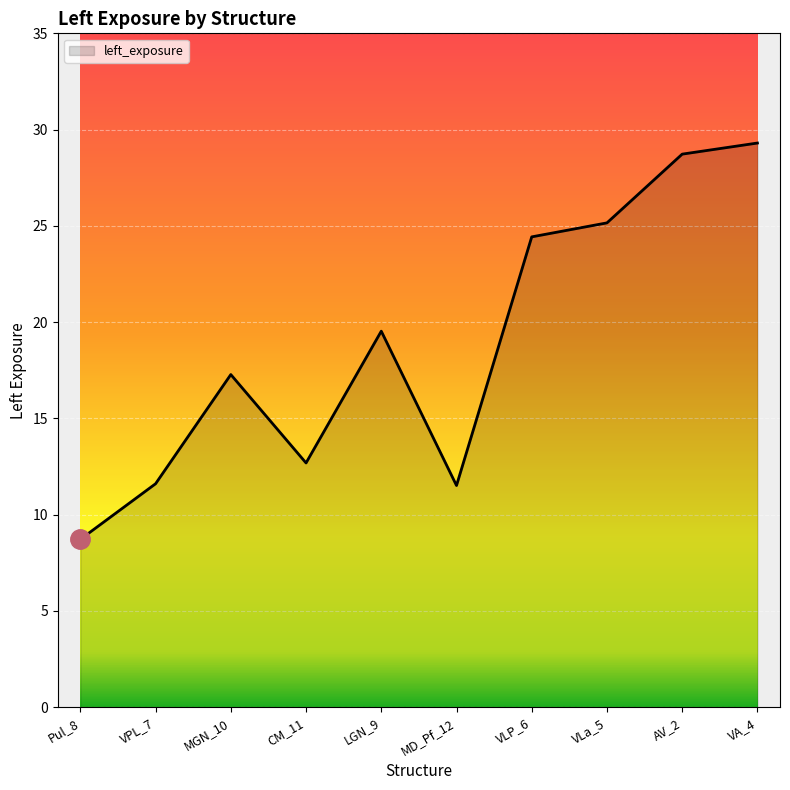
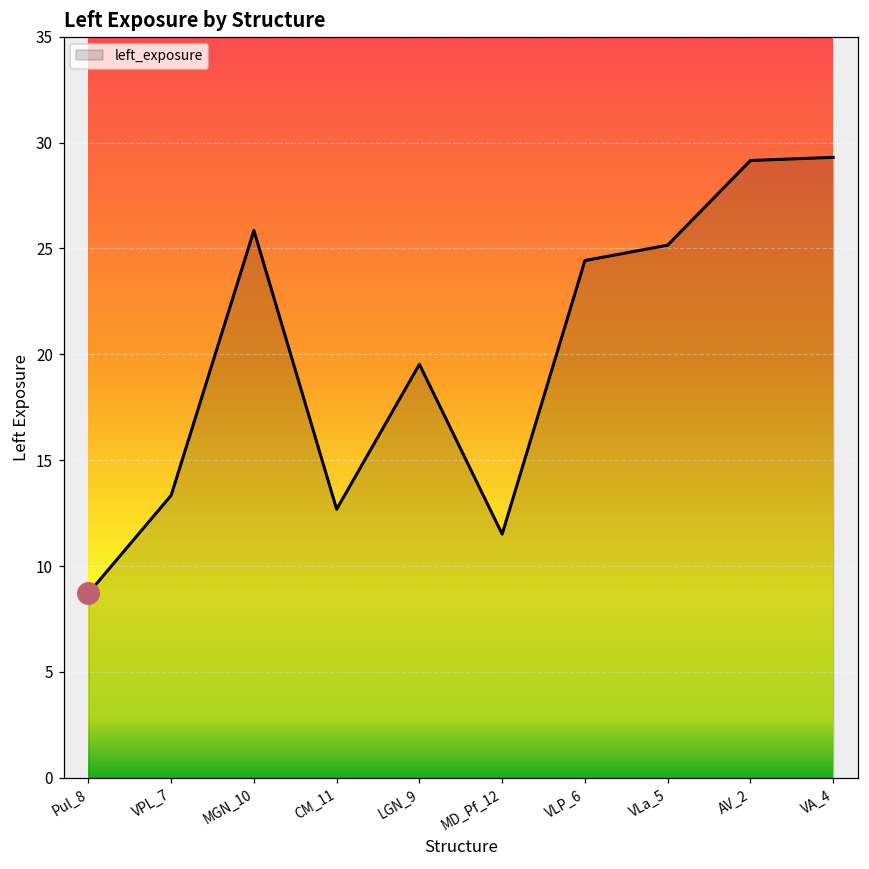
  {
    "left_exposure": {
-     "VPL_7": 11.6,
-     "MGN_10": 17.3,
+     "VPL_7": 13.3,
+     "MGN_10": 25.8,
      "CM_11": 12.7,
      "LGN_9": 19.5,
      "MD_Pf_12": 11.5,
      "VLP_6": 24.4,
      "VLa_5": 25.2,
-     "AV_2": 28.7,
+     "AV_2": 29.2,
      "VA_4": 29.3
    }
  }
